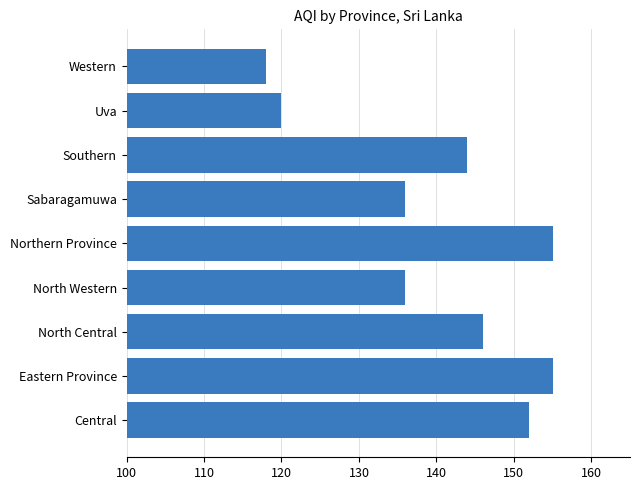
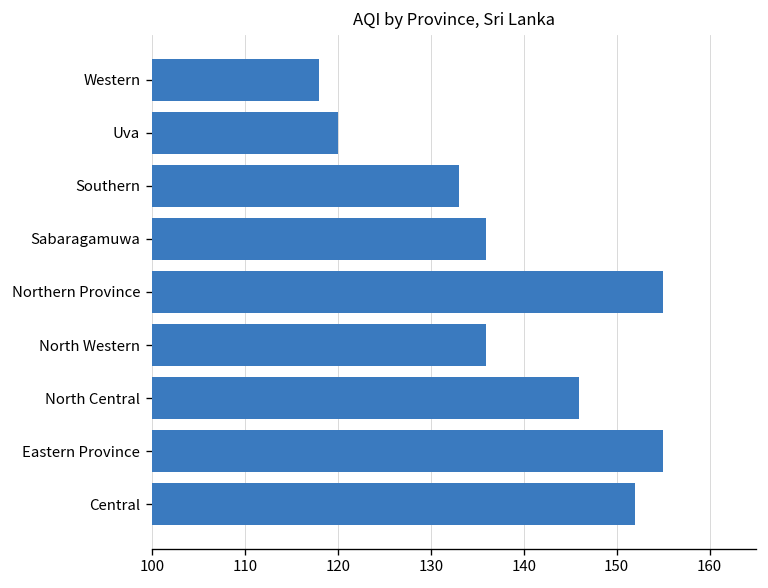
  {
    "Western": 118,
    "Uva": 120,
-   "Southern": 144,
+   "Southern": 133,
    "Sabaragamuwa": 136,
    "Northern Province": 155,
    "North Western": 136,
    "North Central": 146,
    "Eastern Province": 155,
    "Central": 152
  }
